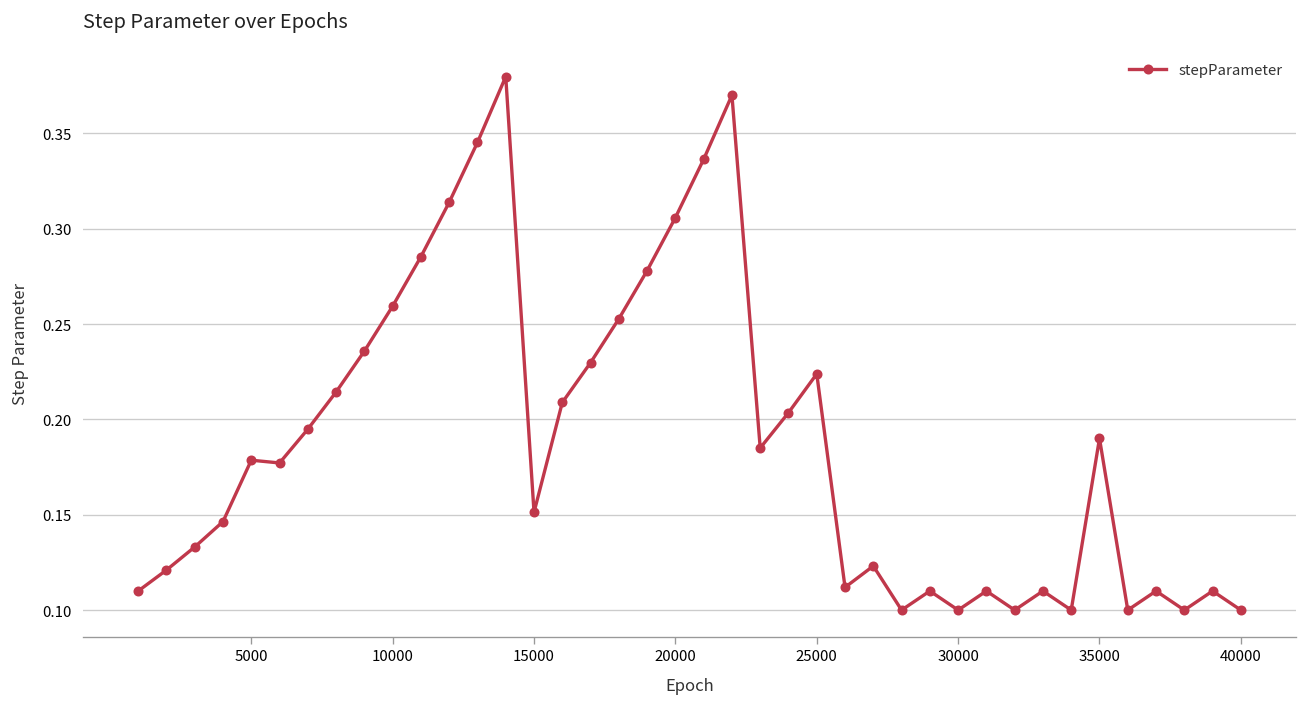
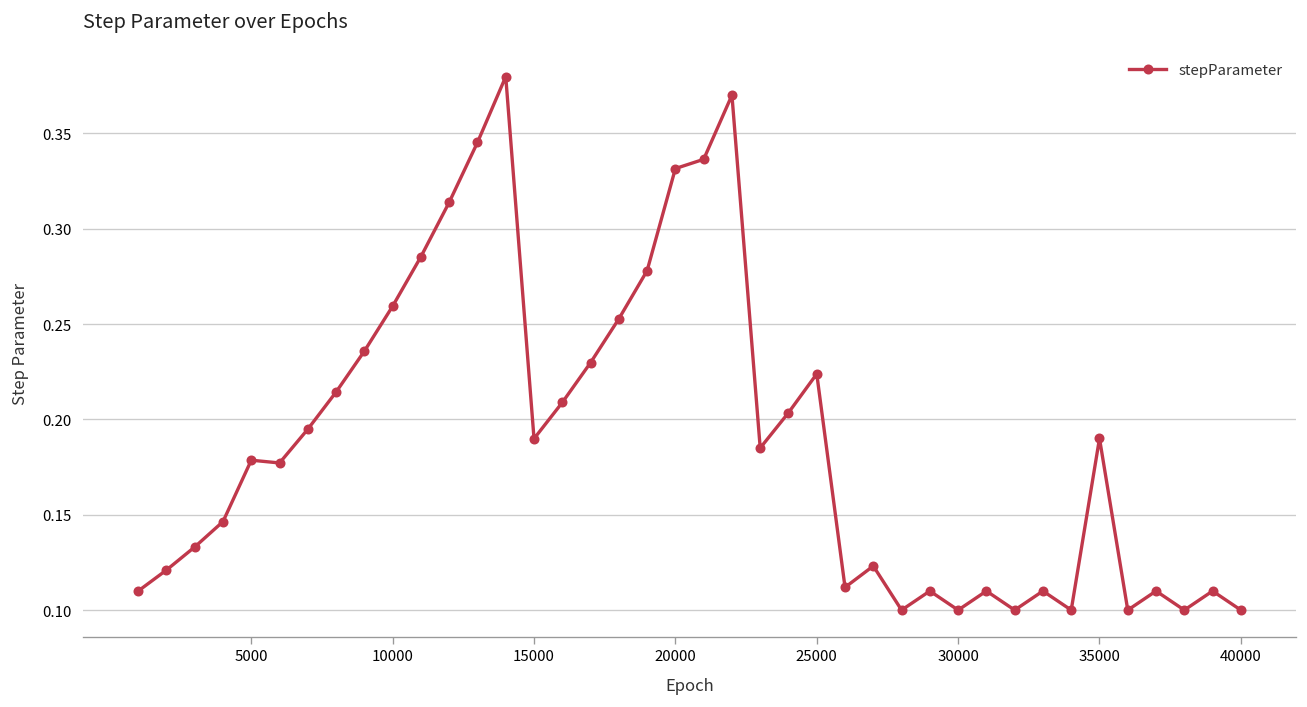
  {
    "5000": 0.179,
    "10000": 0.259,
-   "15000": 0.151,
-   "20000": 0.306,
+   "15000": 0.190,
+   "20000": 0.332,
    "25000": 0.224,
    "30000": 0.100,
    "35000": 0.190,
    "40000": 0.100
  }
